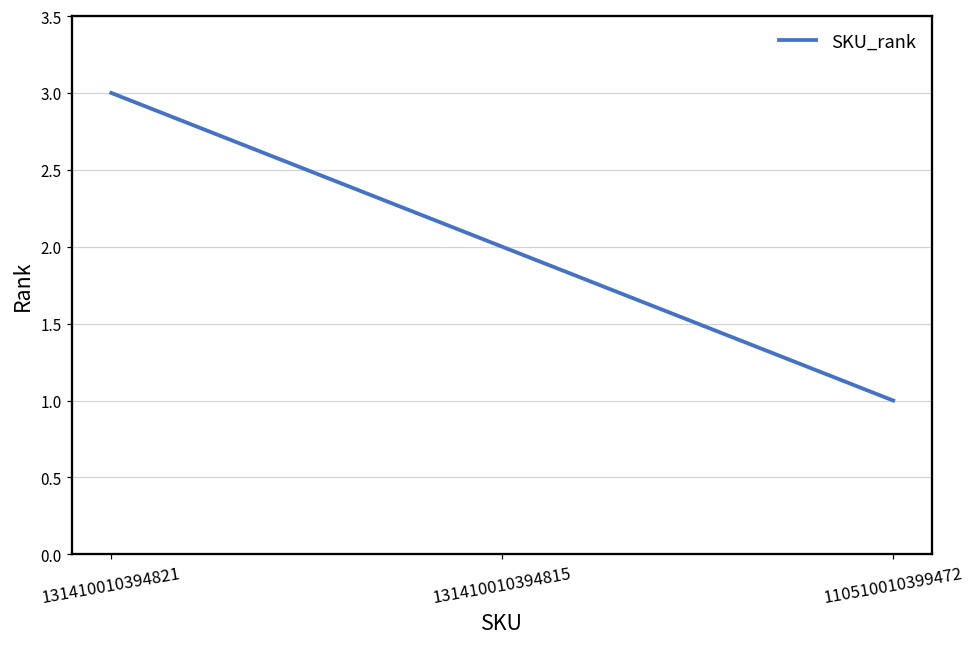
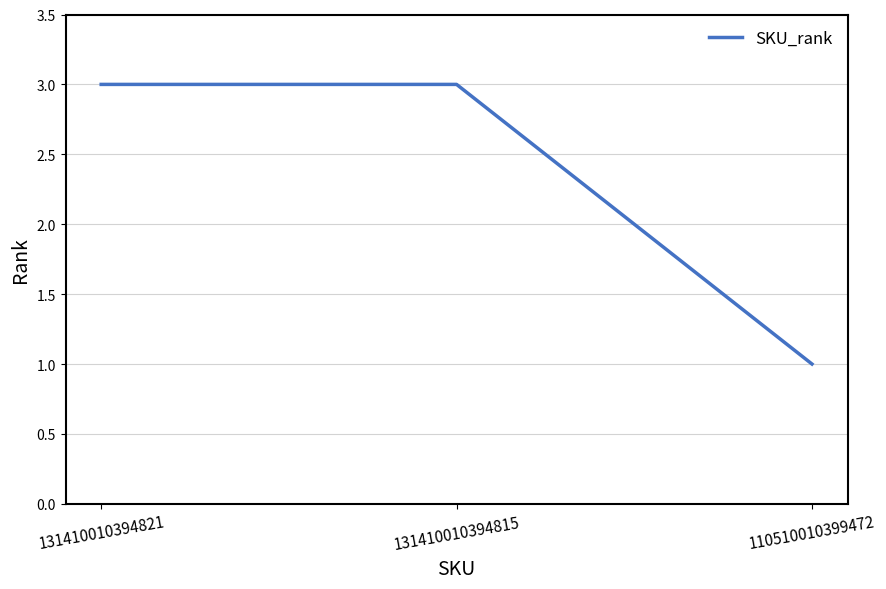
  {
    "131410010394821": 3,
-   "131410010394815": 2,
+   "131410010394815": 3,
    "110510010399472": 1
  }
